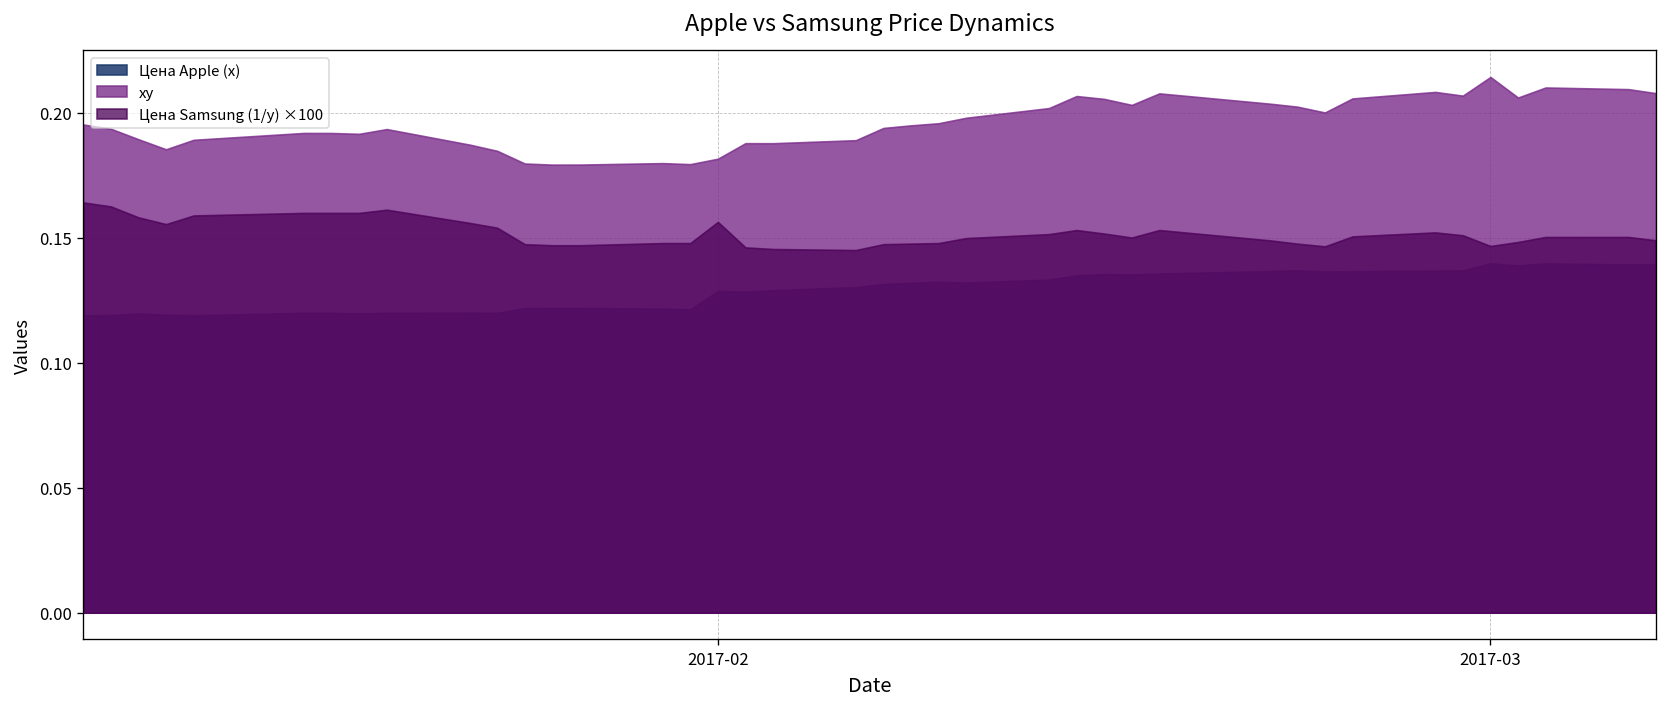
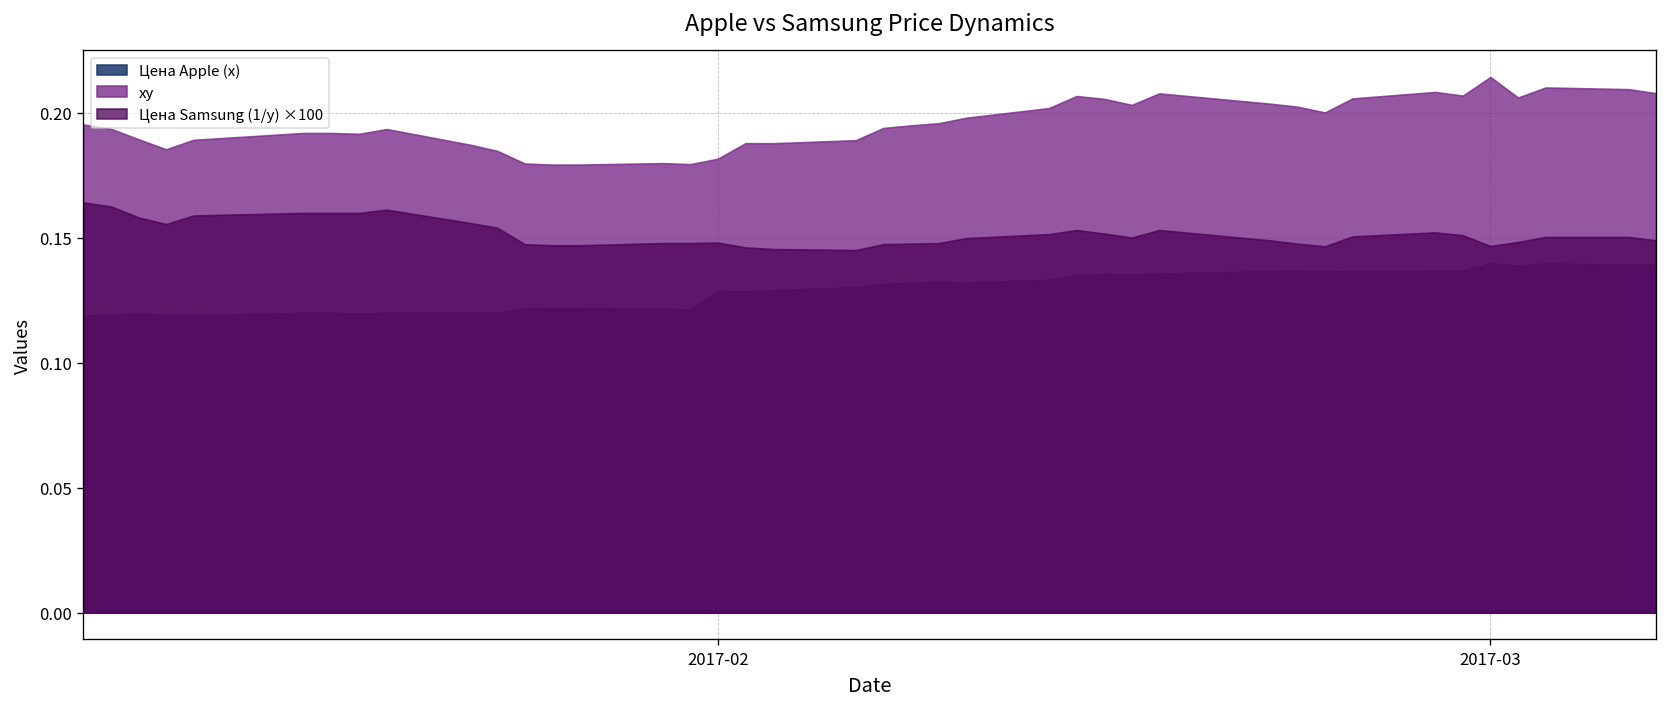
  {
    "Цена Apple (x)": {
      "2017-02": 0.129,
      "2017-03": 0.140
    },
    "xy": {
      "2017-02": 0.182,
      "2017-03": 0.214
    },
    "Цена Samsung (1/y) ×100": {
-     "2017-02": 0.156,
+     "2017-02": 0.148,
      "2017-03": 0.147
    }
  }
